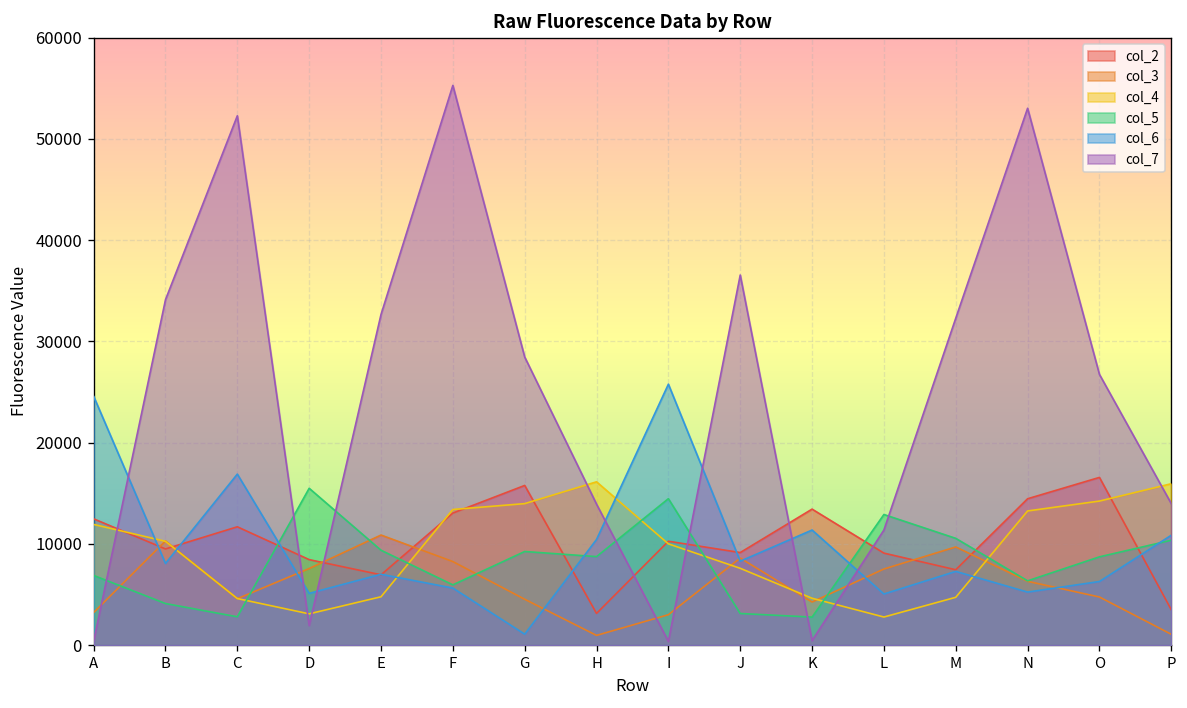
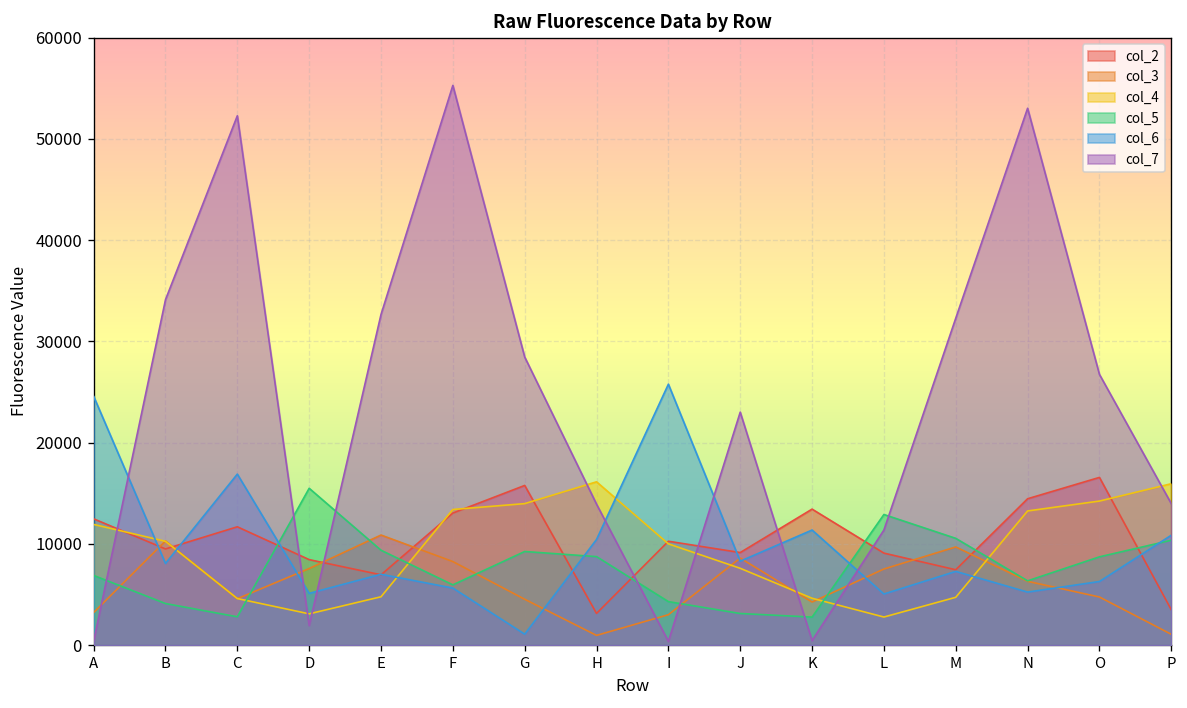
  {
    "col_5": {
      "A": 7000,
      "B": 4000,
      "C": 3000,
      "D": 15000,
      "E": 9000,
      "F": 6000,
      "G": 9000,
      "H": 9000,
-     "I": 14000,
+     "I": 4000,
      "J": 3000,
      "K": 3000,
      "L": 13000,
      "M": 11000,
      "O": 9000,
      "P": 10000
    },
    "col_6": {
      "A": 25000,
      "B": 8000,
      "C": 17000,
      "D": 5000,
      "F": 6000,
      "G": 1000,
      "H": 10000,
      "I": 26000,
      "J": 8000,
      "K": 11000,
      "L": 5000,
      "N": 5000,
      "O": 6000,
      "P": 11000
    },
    "col_7": {
      "A": 0,
      "B": 34000,
      "C": 52000,
      "D": 2000,
      "E": 33000,
      "F": 55000,
      "G": 28000,
      "H": 14000,
      "I": 0,
-     "J": 37000,
+     "J": 23000,
      "K": 0,
      "L": 11000,
      "M": 32000,
      "N": 53000,
      "O": 27000,
      "P": 14000
    }
  }
